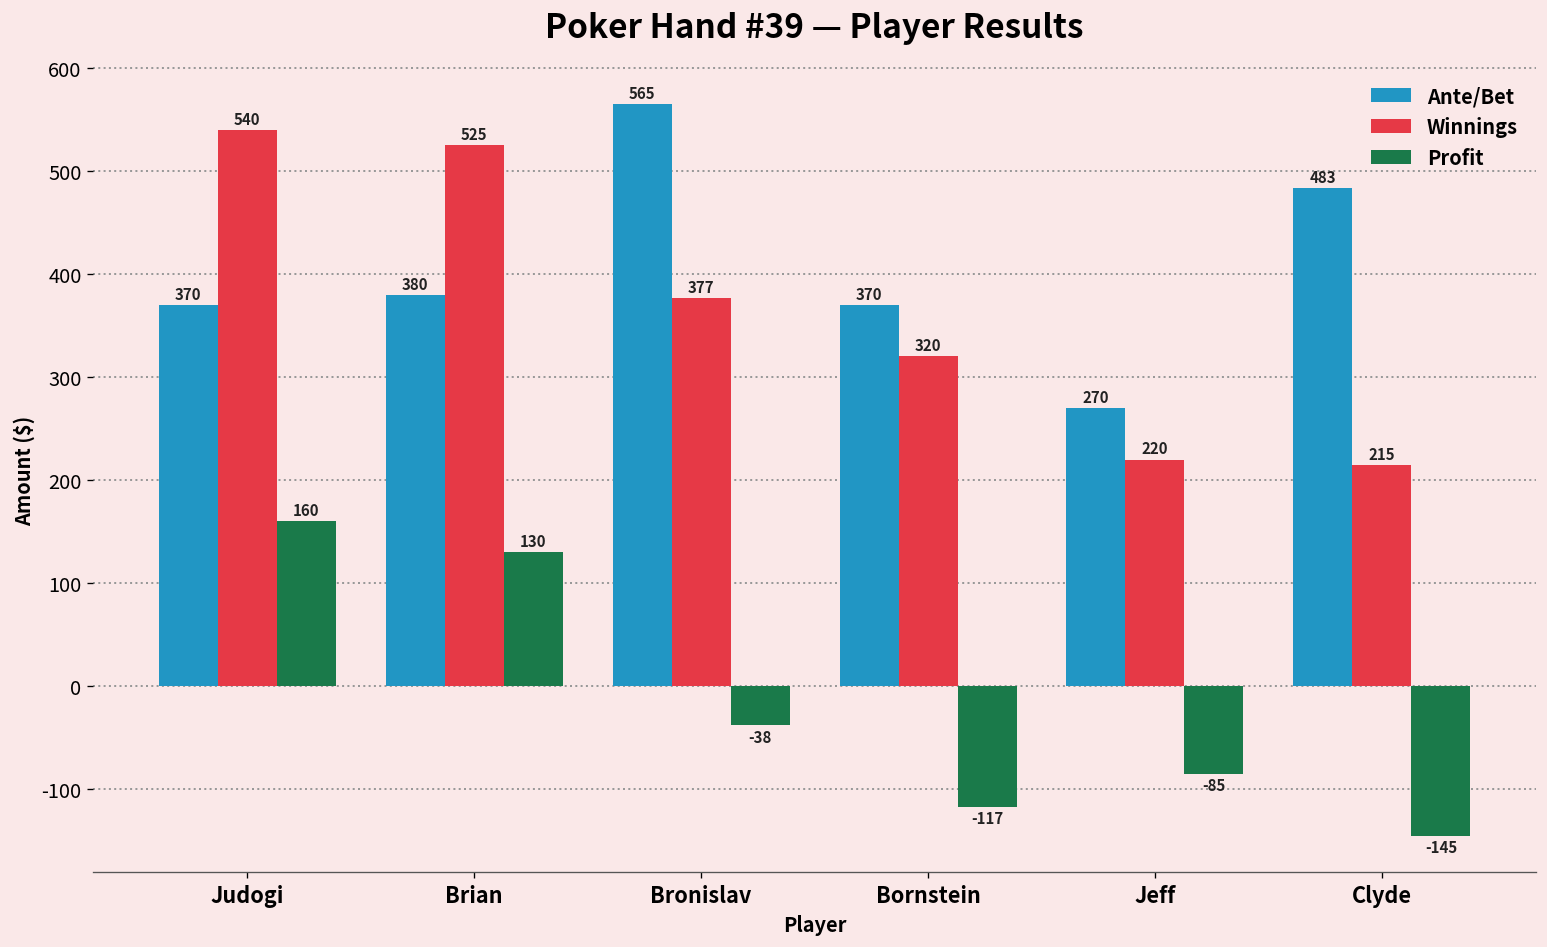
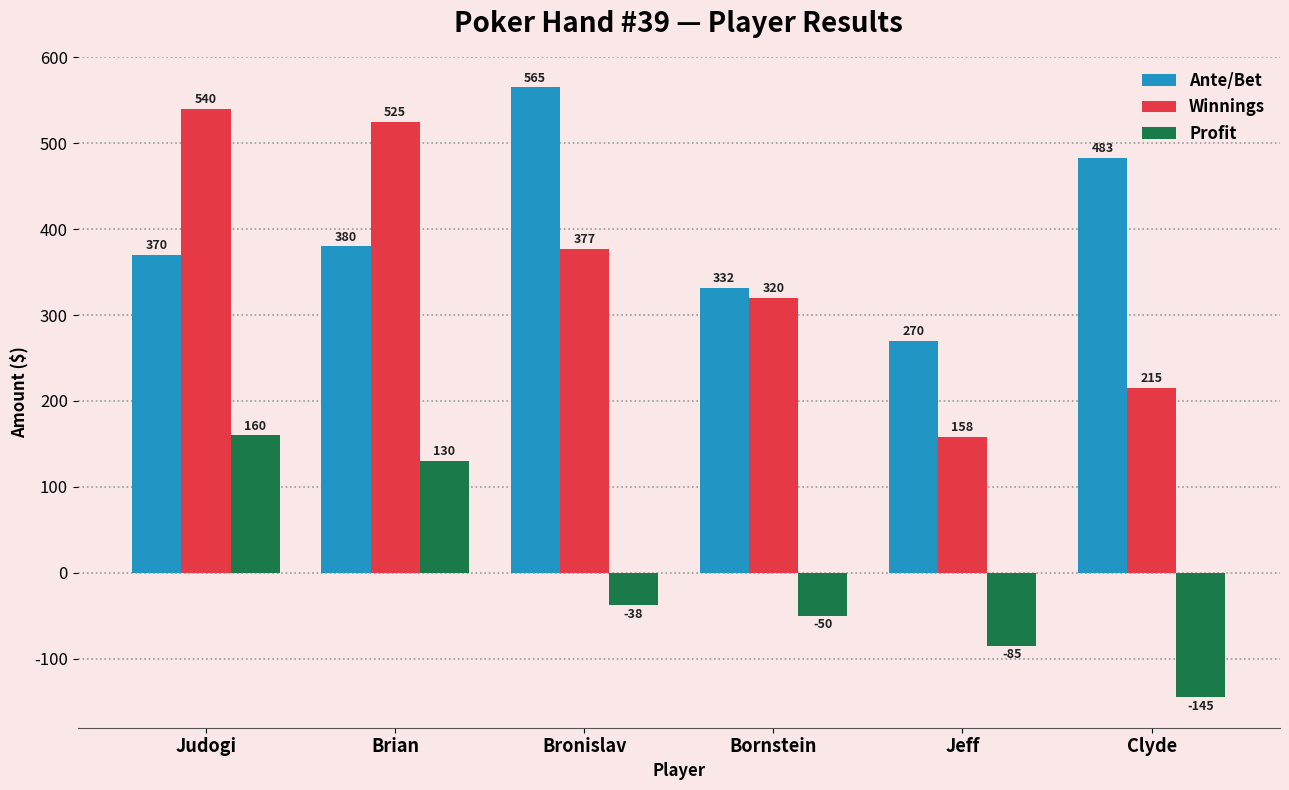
  {
    "Ante/Bet": {
      "Judogi": 370,
      "Brian": 380,
      "Bronislav": 565,
-     "Bornstein": 370,
+     "Bornstein": 332,
      "Jeff": 270,
      "Clyde": 483
    },
    "Winnings": {
      "Judogi": 540,
      "Brian": 525,
      "Bronislav": 377,
      "Bornstein": 320,
-     "Jeff": 220,
+     "Jeff": 158,
      "Clyde": 215
    },
    "Profit": {
      "Judogi": 160,
      "Brian": 130,
      "Bronislav": -38,
-     "Bornstein": -117,
+     "Bornstein": -50,
      "Jeff": -85,
      "Clyde": -145
    }
  }
